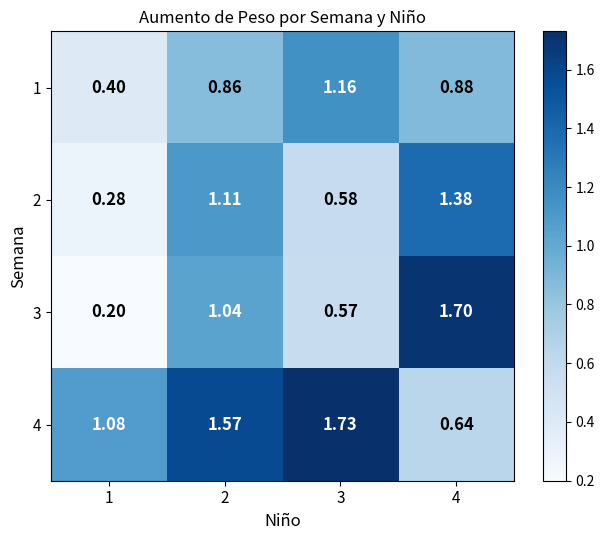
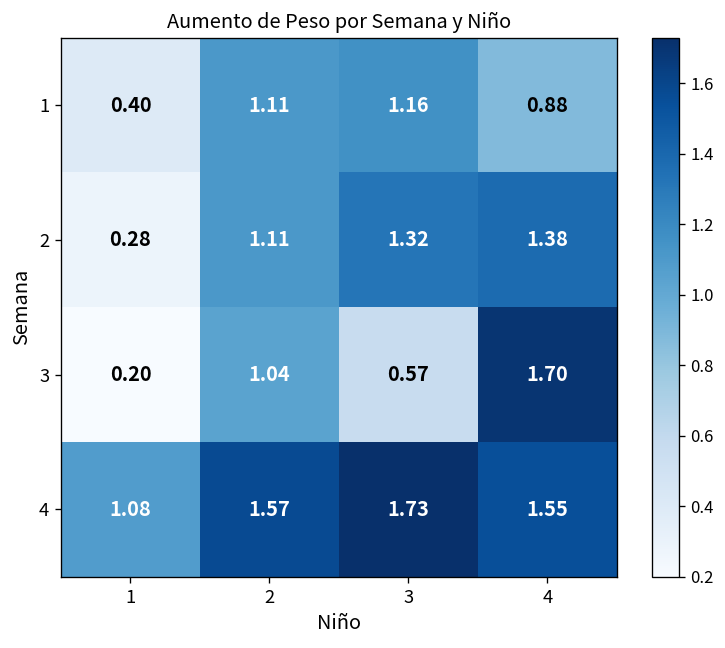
  {
    "1": {
      "1": 0.40,
-     "2": 0.86,
+     "2": 1.11,
      "3": 1.16,
      "4": 0.88
    },
    "2": {
      "1": 0.28,
      "2": 1.11,
-     "3": 0.58,
+     "3": 1.32,
      "4": 1.38
    },
    "3": {
      "1": 0.20,
      "2": 1.04,
      "3": 0.57,
      "4": 1.70
    },
    "4": {
      "1": 1.08,
      "2": 1.57,
      "3": 1.73,
-     "4": 0.64
+     "4": 1.55
    }
  }
